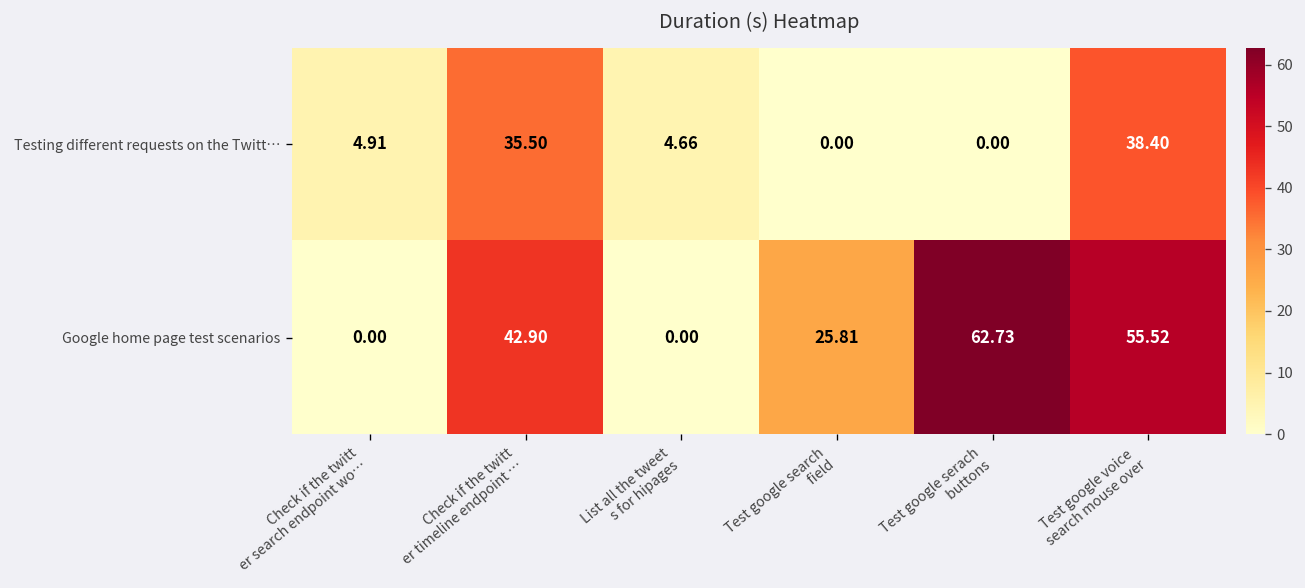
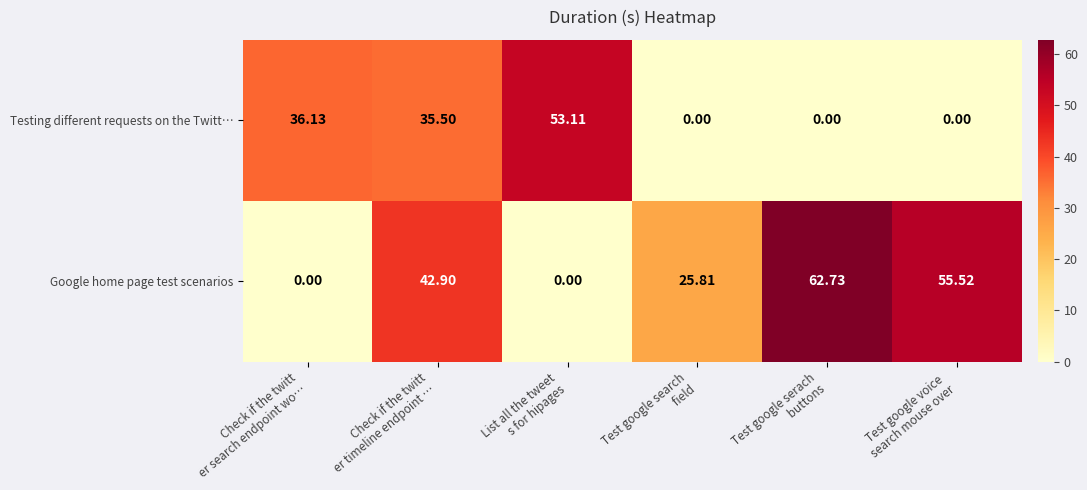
  {
    "Testing different requests on the Twitt…": {
-     "Check if the twitt er search endpoint wo…": 4.91,
+     "Check if the twitt er search endpoint wo…": 36.13,
      "Check if the twitt er timeline endpoint …": 35.50,
-     "List all the tweet s for hipages": 4.66,
+     "List all the tweet s for hipages": 53.11,
      "Test google search field": 0.00,
      "Test google serach buttons": 0.00,
-     "Test google voice search mouse over": 38.40
+     "Test google voice search mouse over": 0.00
    },
    "Google home page test scenarios": {
      "Check if the twitt er search endpoint wo…": 0.00,
      "Check if the twitt er timeline endpoint …": 42.90,
      "List all the tweet s for hipages": 0.00,
      "Test google search field": 25.81,
      "Test google serach buttons": 62.73,
      "Test google voice search mouse over": 55.52
    }
  }
